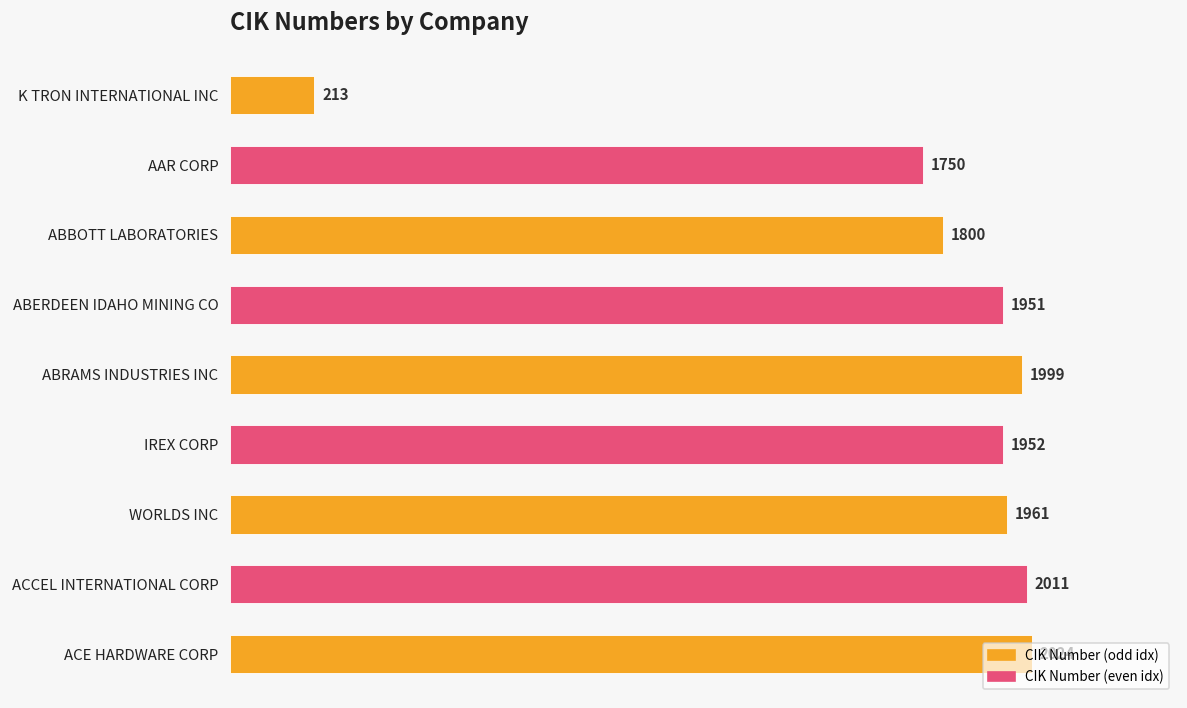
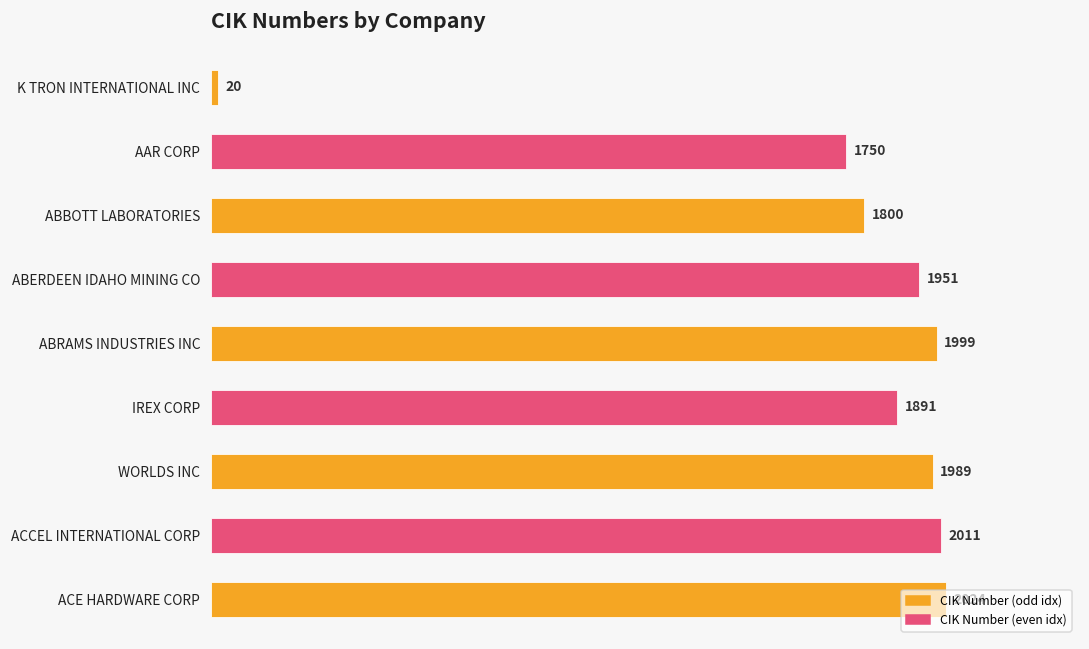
  {
-   "K TRON INTERNATIONAL INC": 213,
+   "K TRON INTERNATIONAL INC": 20,
    "AAR CORP": 1750,
    "ABBOTT LABORATORIES": 1800,
    "ABERDEEN IDAHO MINING CO": 1951,
    "ABRAMS INDUSTRIES INC": 1999,
-   "IREX CORP": 1952,
-   "WORLDS INC": 1961,
+   "IREX CORP": 1891,
+   "WORLDS INC": 1989,
    "ACCEL INTERNATIONAL CORP": 2011
  }
